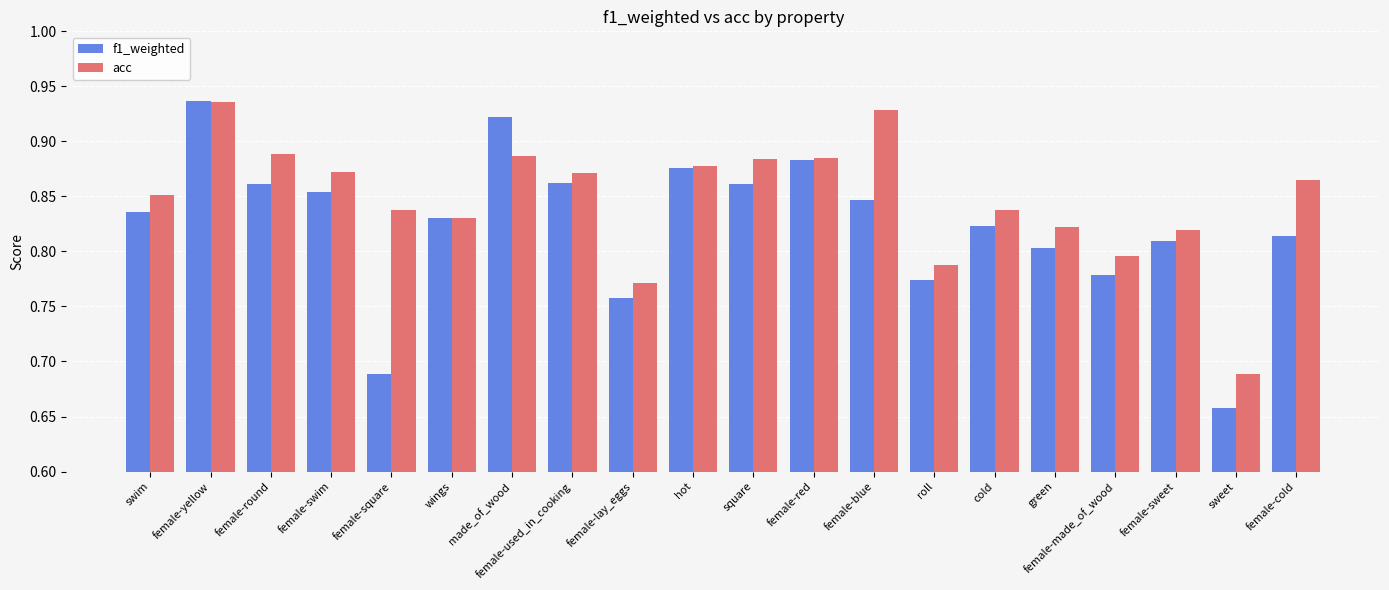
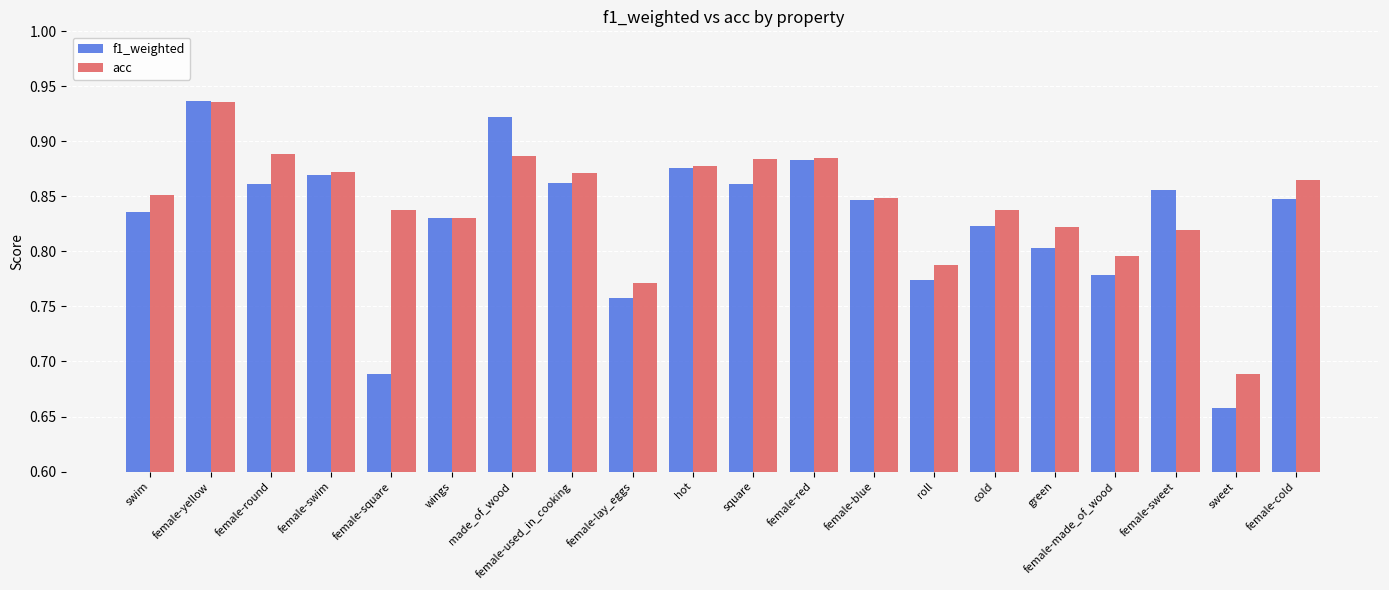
  {
    "f1_weighted": {
      "swim": 0.836,
      "female-yellow": 0.937,
      "female-round": 0.861,
-     "female-swim": 0.854,
+     "female-swim": 0.870,
      "female-square": 0.688,
      "wings": 0.831,
      "made_of_wood": 0.922,
      "female-used_in_cooking": 0.862,
      "female-lay_eggs": 0.758,
      "hot": 0.876,
      "square": 0.861,
      "female-red": 0.883,
      "female-blue": 0.847,
      "roll": 0.774,
      "cold": 0.823,
      "green": 0.803,
      "female-made_of_wood": 0.779,
-     "female-sweet": 0.810,
+     "female-sweet": 0.856,
      "sweet": 0.658,
-     "female-cold": 0.814
+     "female-cold": 0.848
    },
    "acc": {
      "swim": 0.851,
      "female-yellow": 0.936,
      "female-round": 0.889,
      "female-swim": 0.872,
      "female-square": 0.837,
      "wings": 0.830,
      "made_of_wood": 0.886,
      "female-used_in_cooking": 0.871,
      "female-lay_eggs": 0.771,
      "hot": 0.877,
      "square": 0.884,
      "female-red": 0.885,
-     "female-blue": 0.928,
+     "female-blue": 0.848,
      "roll": 0.788,
      "cold": 0.838,
      "green": 0.823,
      "female-made_of_wood": 0.795,
      "female-sweet": 0.820,
      "sweet": 0.689,
      "female-cold": 0.865
    }
  }
